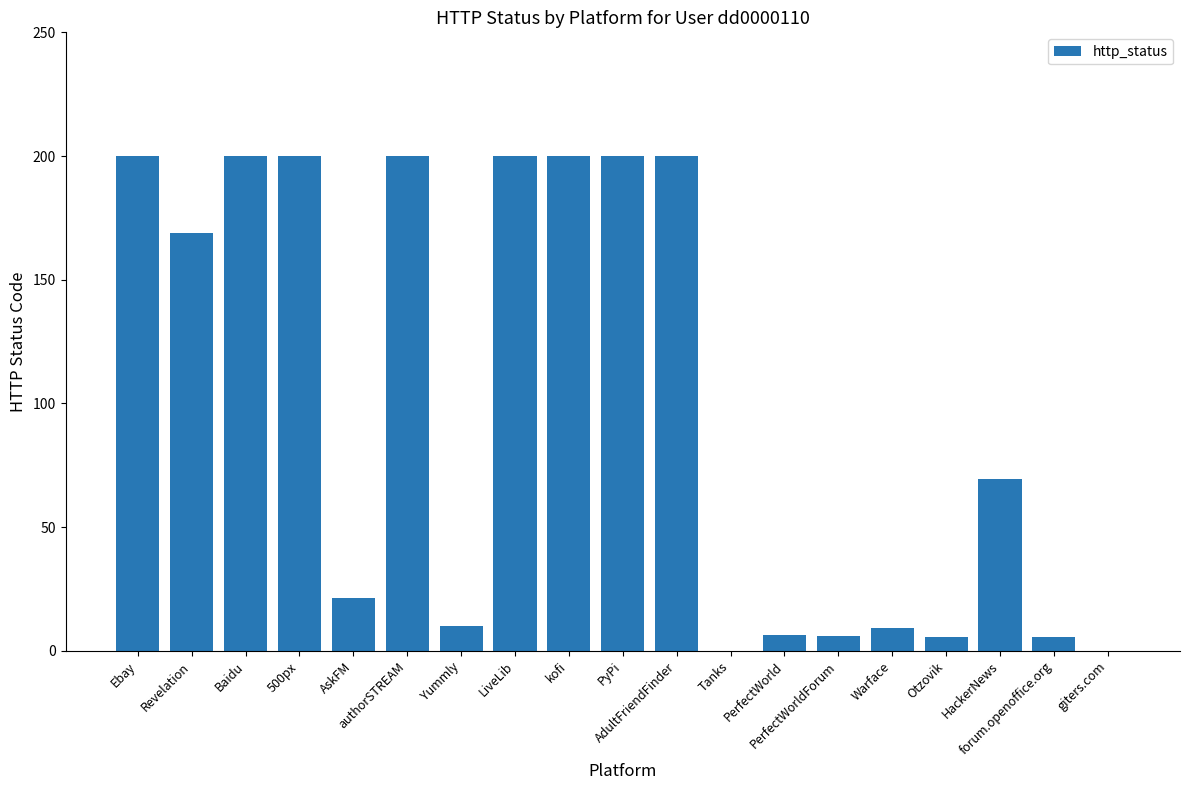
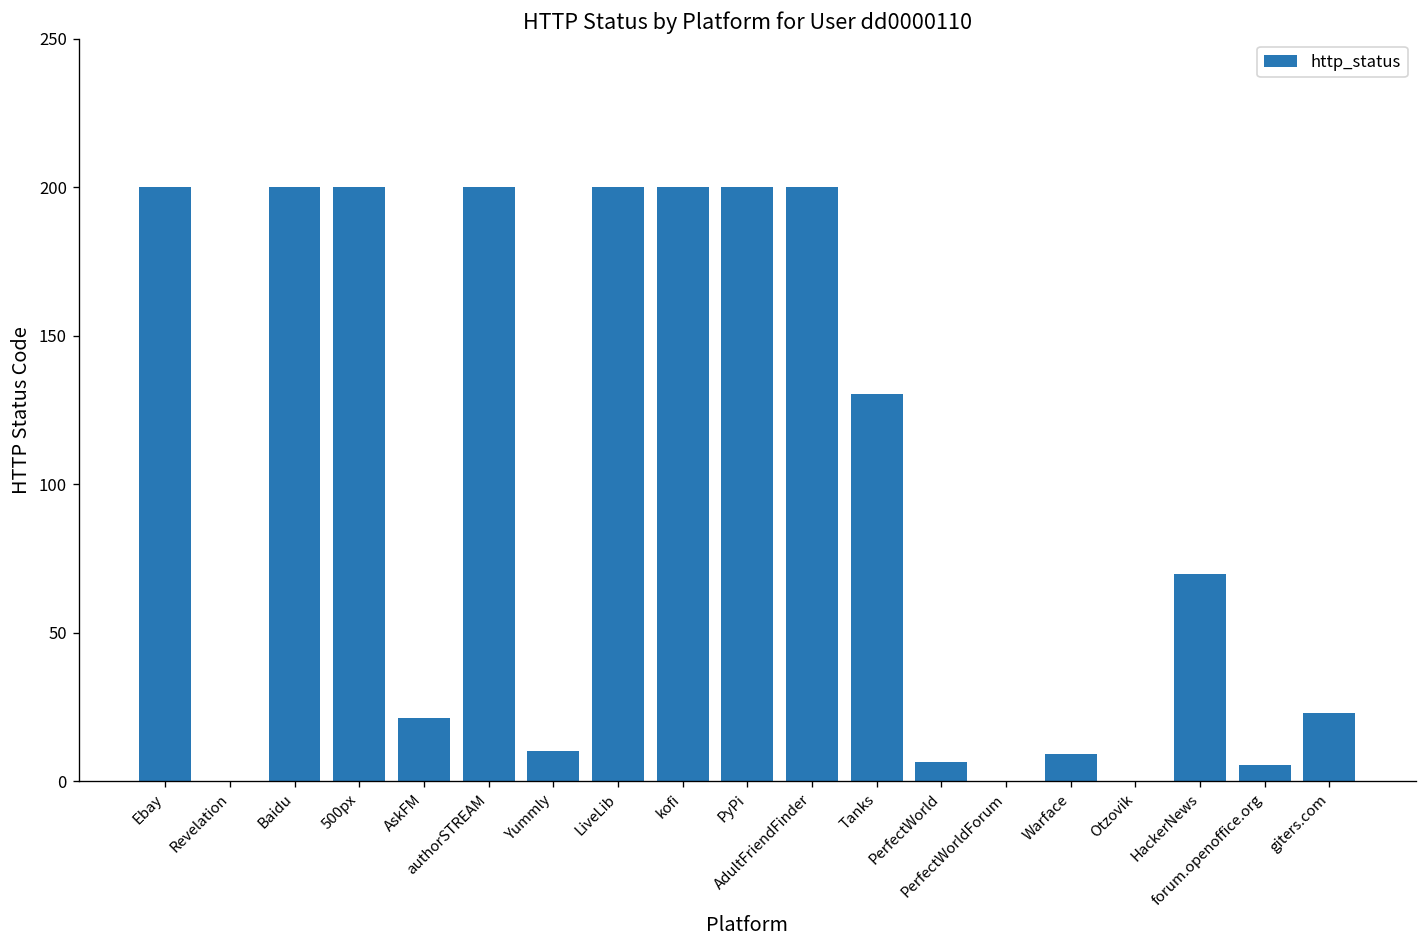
  {
    "Ebay": 200,
-   "Revelation": 169,
+   "Revelation": 0,
    "Baidu": 200,
    "500px": 200,
    "AskFM": 21,
    "authorSTREAM": 200,
    "Yummly": 10,
    "LiveLib": 200,
    "kofi": 200,
    "PyPi": 200,
    "AdultFriendFinder": 200,
-   "Tanks": 0,
+   "Tanks": 130,
    "PerfectWorld": 6,
-   "PerfectWorldForum": 6,
+   "PerfectWorldForum": 0,
    "Warface": 9,
-   "Otzovik": 6,
+   "Otzovik": 0,
    "HackerNews": 70,
    "forum.openoffice.org": 6,
-   "giters.com": 0
+   "giters.com": 23
  }
